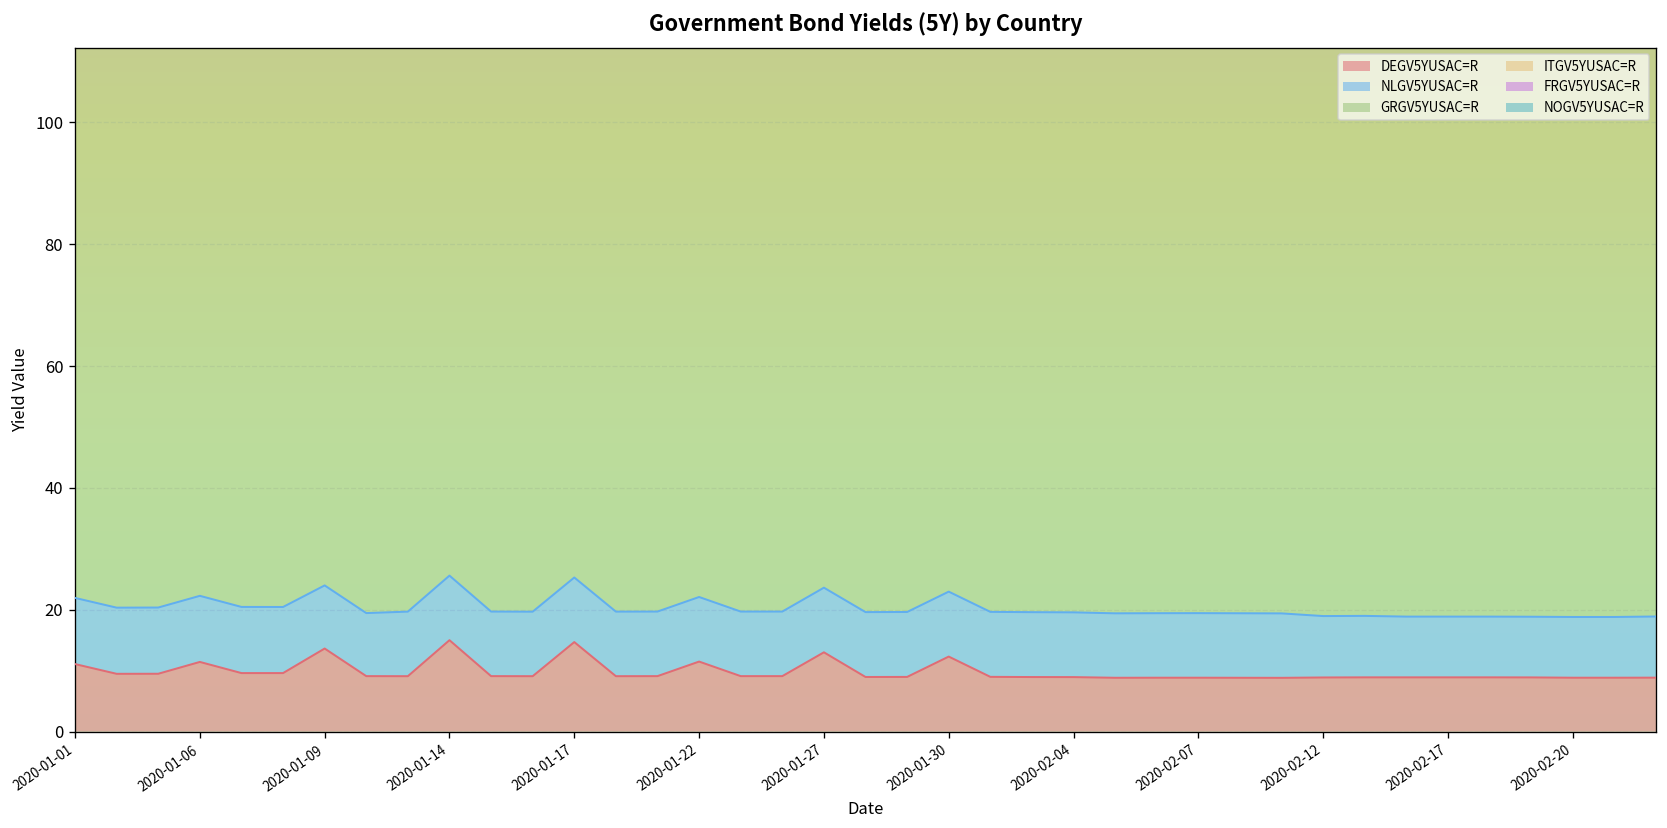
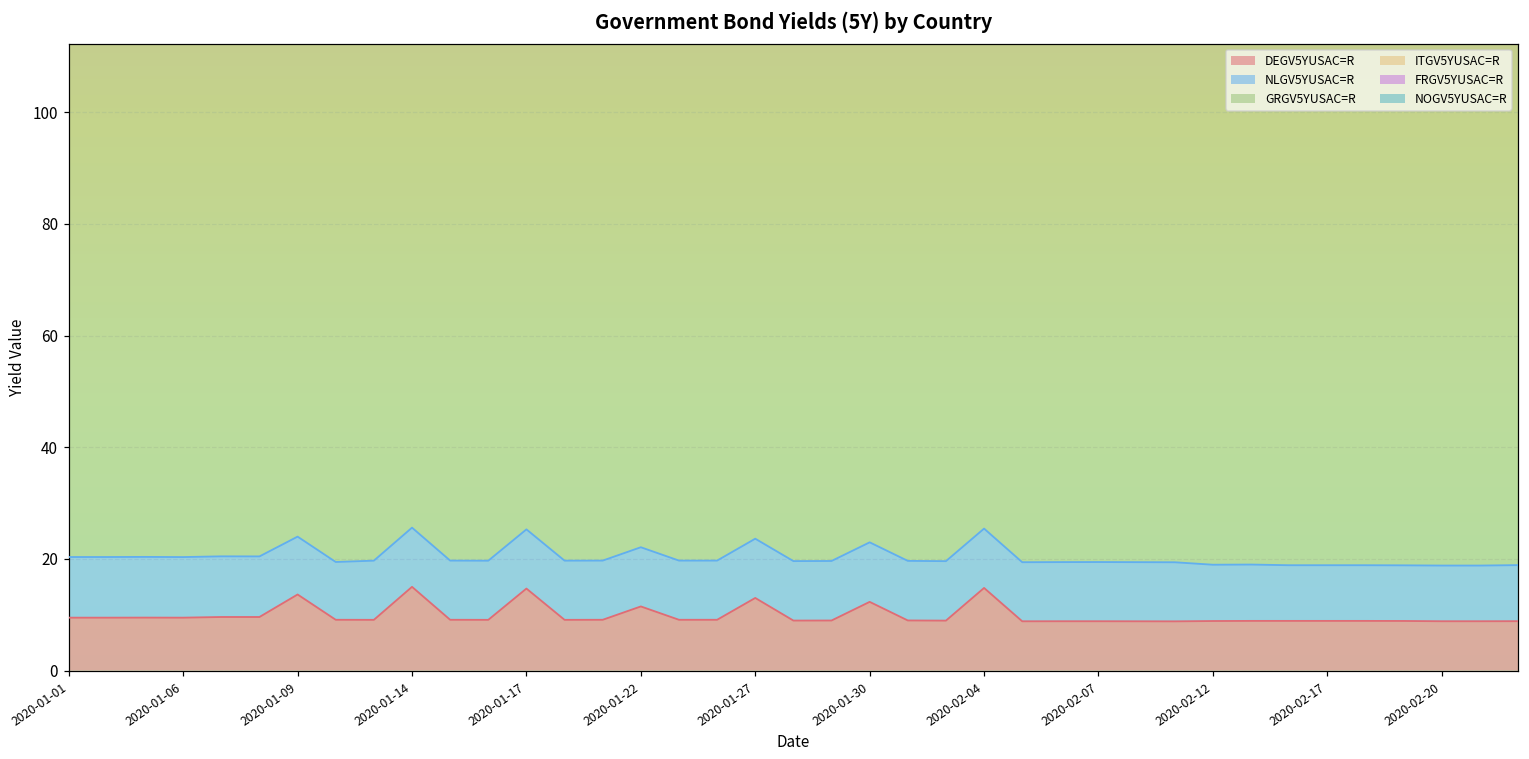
  {
    "DEGV5YUSAC=R": {
-     "2020-01-01": 11,
-     "2020-01-06": 11,
+     "2020-01-01": 9,
+     "2020-01-06": 9,
      "2020-01-09": 14,
      "2020-01-14": 15,
      "2020-01-17": 15,
      "2020-01-22": 12,
      "2020-01-27": 13,
      "2020-01-30": 12,
-     "2020-02-04": 9,
+     "2020-02-04": 15,
      "2020-02-07": 9,
      "2020-02-12": 9,
      "2020-02-17": 9,
      "2020-02-20": 9
    }
  }
